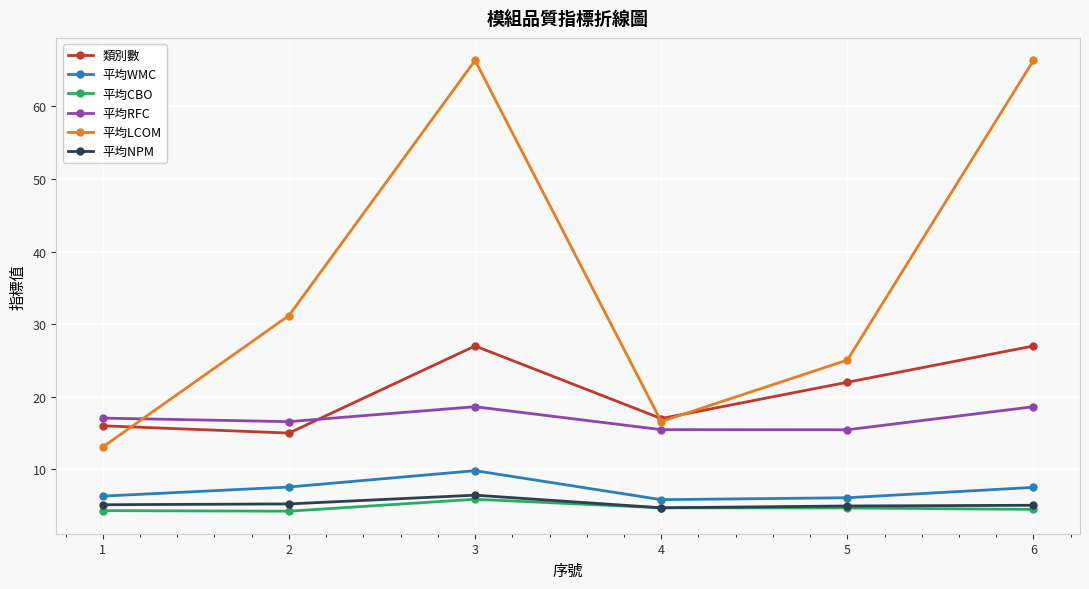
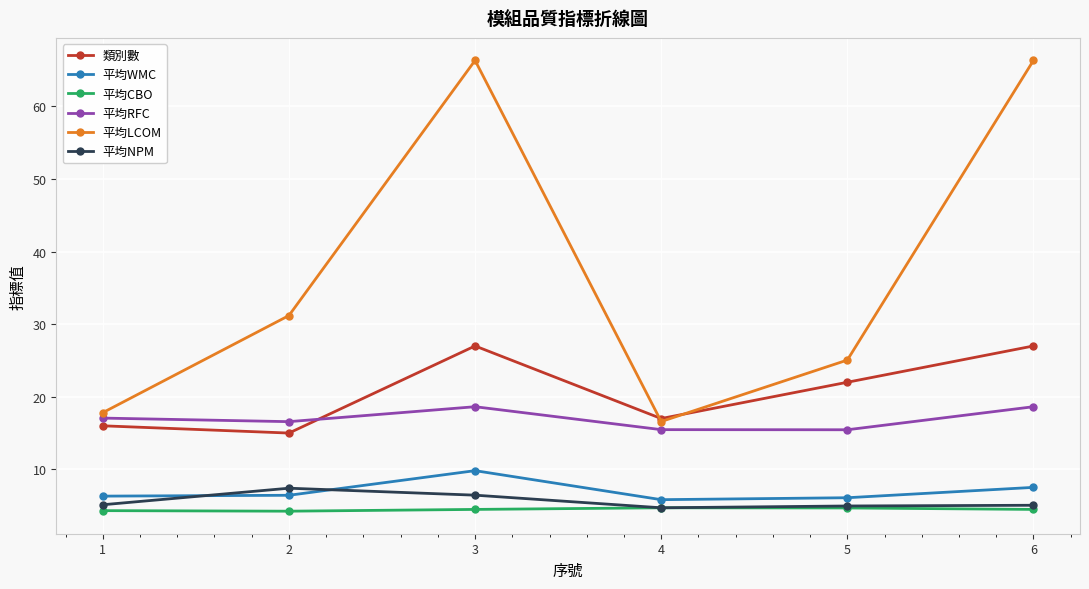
  {
    "類別數": {
      "1": 16,
      "2": 15,
      "3": 27,
      "4": 17,
      "5": 22,
      "6": 27
    },
    "平均WMC": {
      "1": 6,
-     "2": 8,
+     "2": 6,
      "3": 10,
      "4": 6,
      "5": 6,
      "6": 8
    },
    "平均CBO": {
      "1": 4,
      "2": 4,
-     "3": 6,
+     "3": 4,
      "6": 4
    },
    "平均RFC": {
      "1": 17,
      "2": 17,
      "3": 19,
      "4": 15,
      "5": 15,
      "6": 19
    },
    "平均LCOM": {
-     "1": 13,
+     "1": 18,
      "2": 31,
      "3": 66,
      "4": 17,
      "5": 25,
      "6": 66
    },
    "平均NPM": {
      "1": 5,
-     "2": 5,
+     "2": 7,
      "3": 6,
      "6": 5
    }
  }
